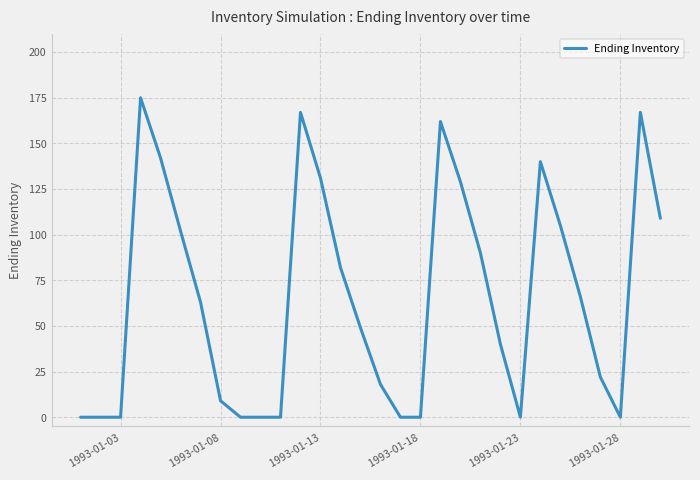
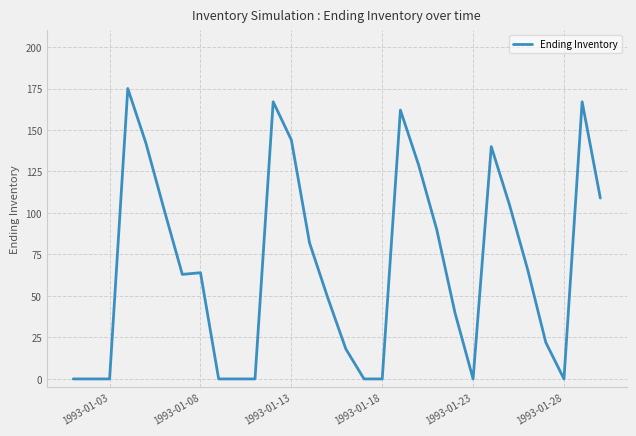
  {
    "1993-01-03": 0,
-   "1993-01-08": 9,
-   "1993-01-13": 131,
+   "1993-01-08": 64,
+   "1993-01-13": 144,
    "1993-01-18": 0,
    "1993-01-23": 0,
    "1993-01-28": 0
  }
